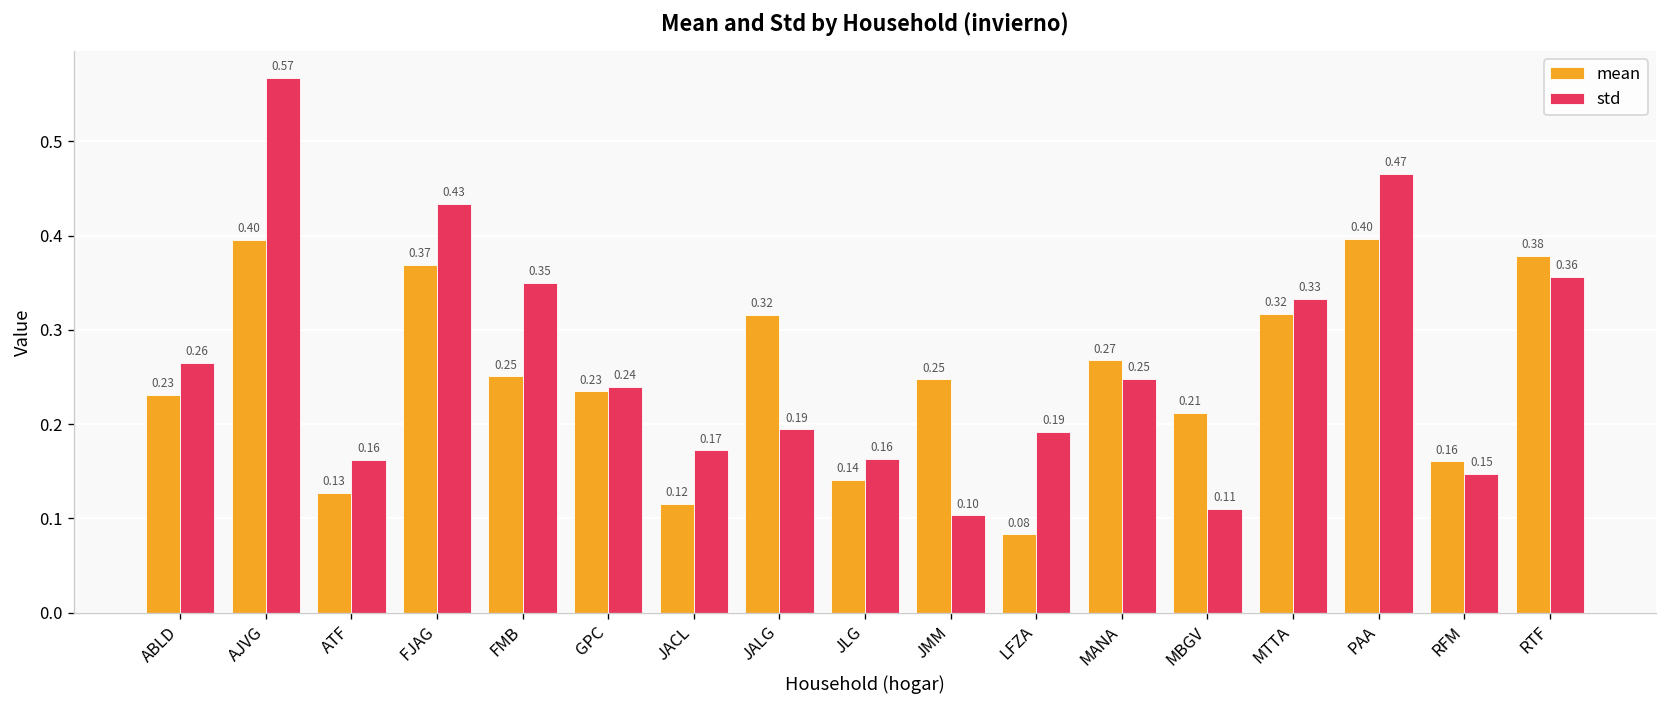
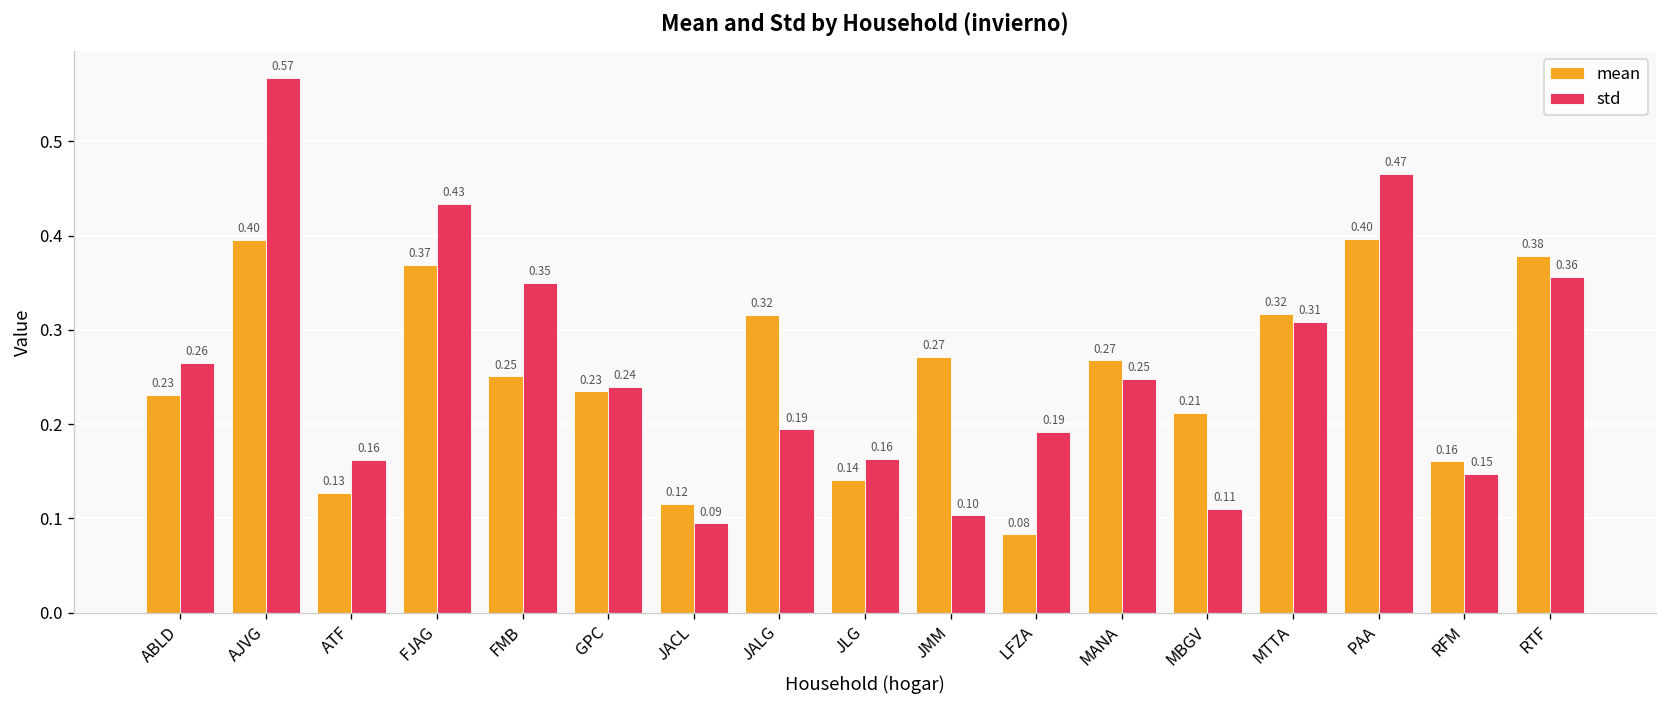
  {
    "mean": {
      "ABLD": 0.23,
      "AJVG": 0.40,
      "ATF": 0.13,
      "FJAG": 0.37,
      "FMB": 0.25,
      "GPC": 0.23,
      "JACL": 0.12,
      "JALG": 0.32,
      "JLG": 0.14,
-     "JMM": 0.25,
+     "JMM": 0.27,
      "LFZA": 0.08,
      "MANA": 0.27,
      "MBGV": 0.21,
      "MTTA": 0.32,
      "PAA": 0.40,
      "RFM": 0.16,
      "RTF": 0.38
    },
    "std": {
      "ABLD": 0.26,
      "AJVG": 0.57,
      "ATF": 0.16,
      "FJAG": 0.43,
      "FMB": 0.35,
      "GPC": 0.24,
-     "JACL": 0.17,
+     "JACL": 0.09,
      "JALG": 0.19,
      "JLG": 0.16,
      "JMM": 0.10,
      "LFZA": 0.19,
      "MANA": 0.25,
      "MBGV": 0.11,
-     "MTTA": 0.33,
+     "MTTA": 0.31,
      "PAA": 0.47,
      "RFM": 0.15,
      "RTF": 0.36
    }
  }
